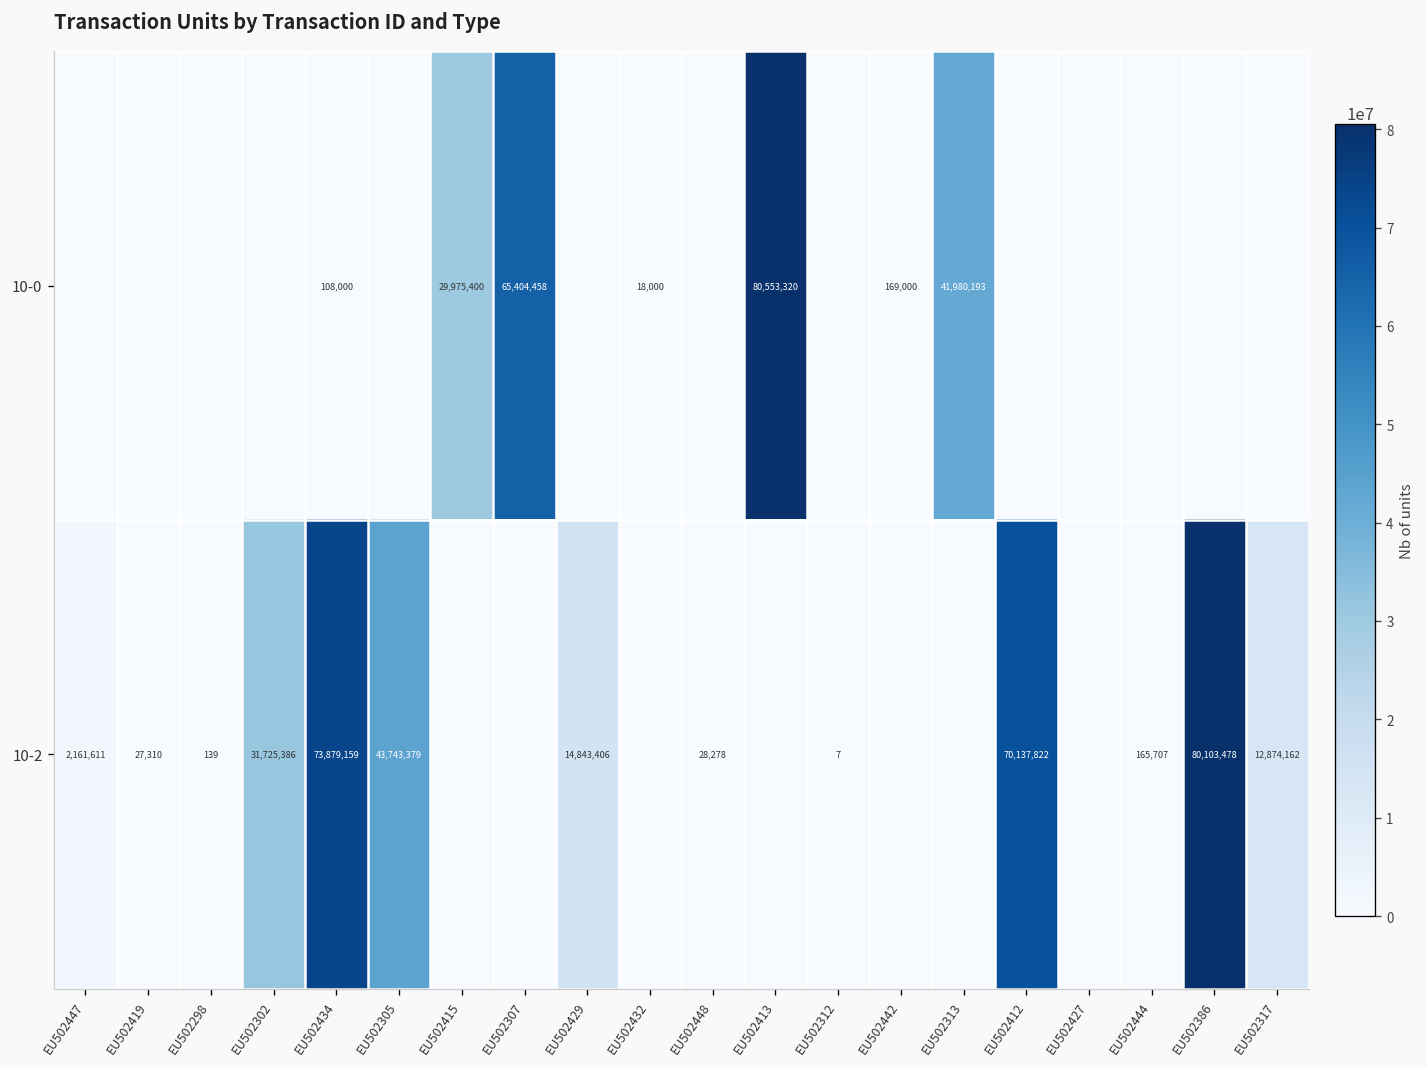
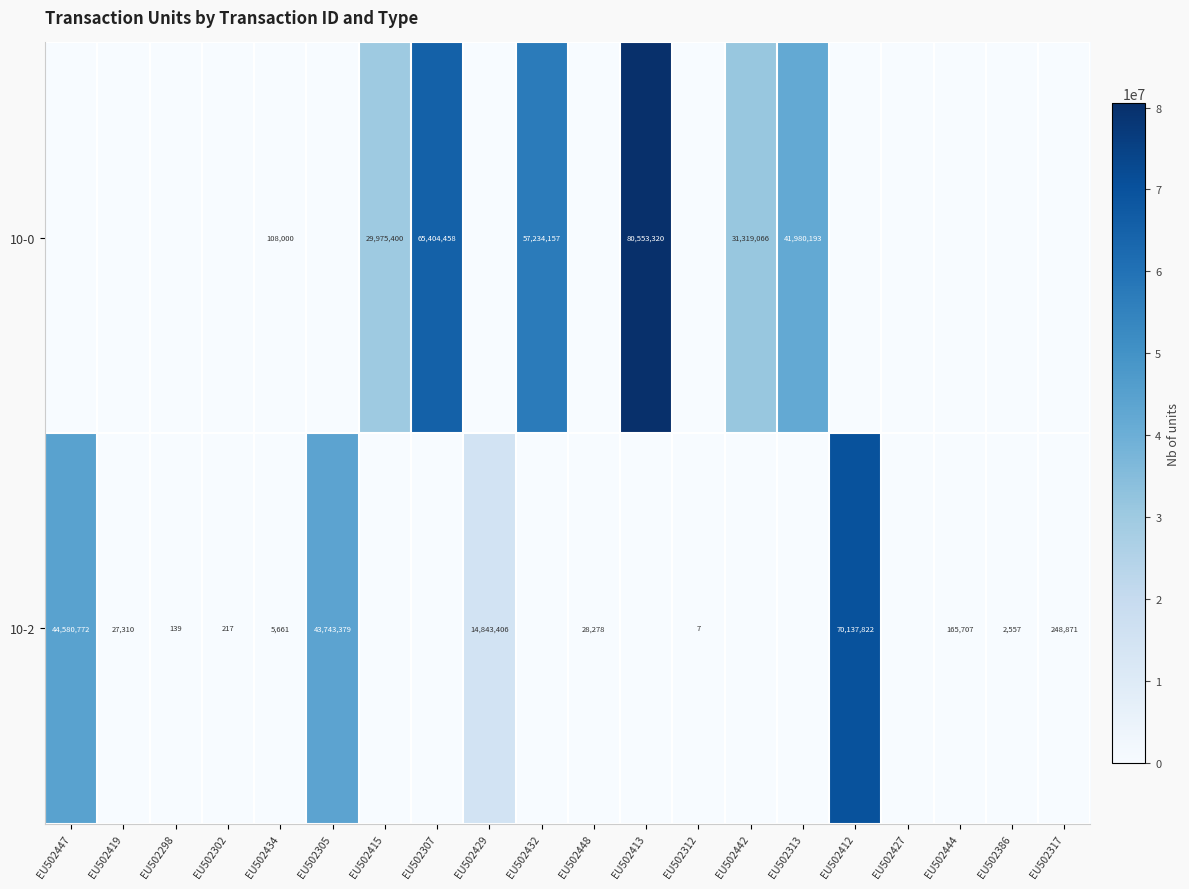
  {
    "10-0": {
      "EU502434": "108,000",
      "EU502415": "29,975,400",
      "EU502307": "65,404,458",
-     "EU502432": "18,000",
+     "EU502432": "57,234,157",
      "EU502413": "80,553,320",
-     "EU502442": "169,000",
+     "EU502442": "31,319,066",
      "EU502313": "41,980,193"
    },
    "10-2": {
-     "EU502447": "2,161,611",
+     "EU502447": "44,580,772",
      "EU502419": "27,310",
      "EU502298": "139",
-     "EU502302": "31,725,386",
-     "EU502434": "73,879,159",
+     "EU502302": "217",
+     "EU502434": "5,661",
      "EU502305": "43,743,379",
      "EU502429": "14,843,406",
      "EU502448": "28,278",
      "EU502312": "7",
      "EU502412": "70,137,822",
      "EU502444": "165,707",
-     "EU502386": "80,103,478",
-     "EU502317": "12,874,162"
+     "EU502386": "2,557",
+     "EU502317": "248,871"
    }
  }
